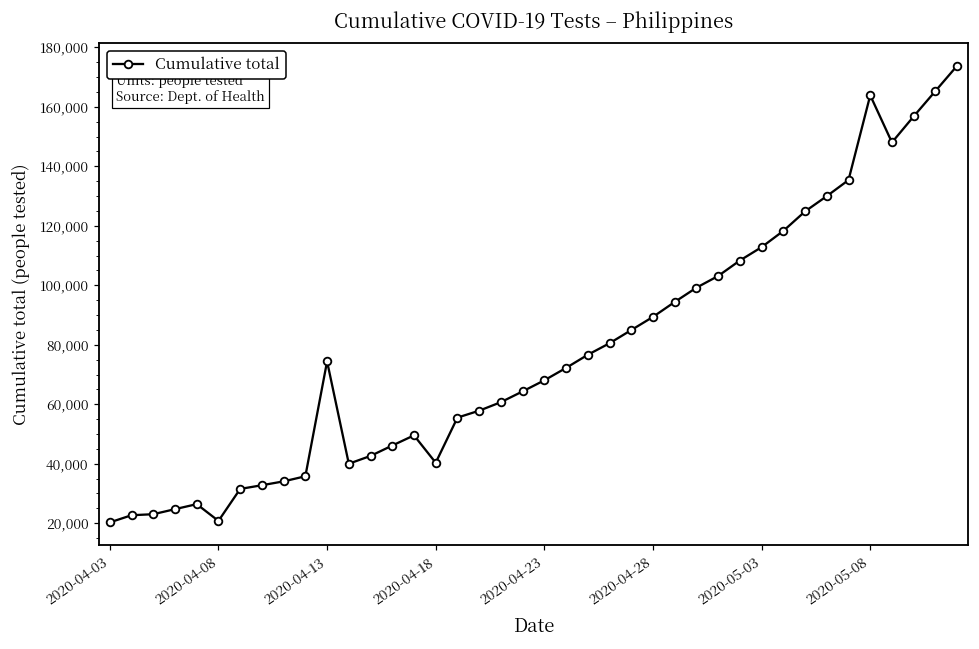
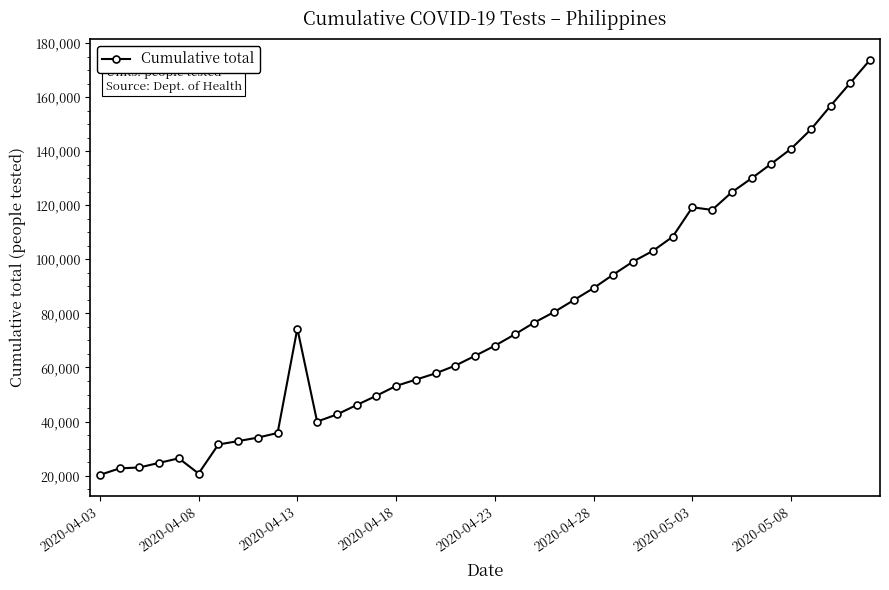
  {
    "2020-04-03": "20,000",
    "2020-04-08": "21,000",
    "2020-04-13": "74,000",
-   "2020-04-18": "40,000",
+   "2020-04-18": "53,000",
    "2020-04-23": "68,000",
    "2020-04-28": "89,000",
-   "2020-05-03": "113,000",
-   "2020-05-08": "164,000"
+   "2020-05-03": "119,000",
+   "2020-05-08": "141,000"
  }
